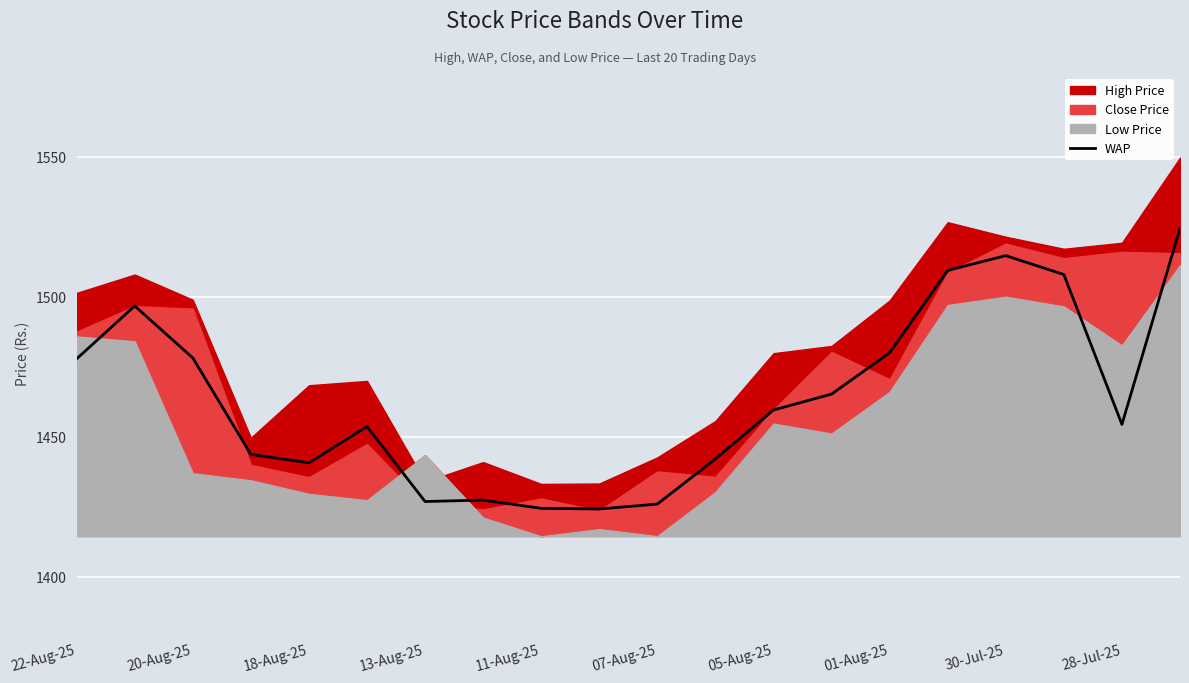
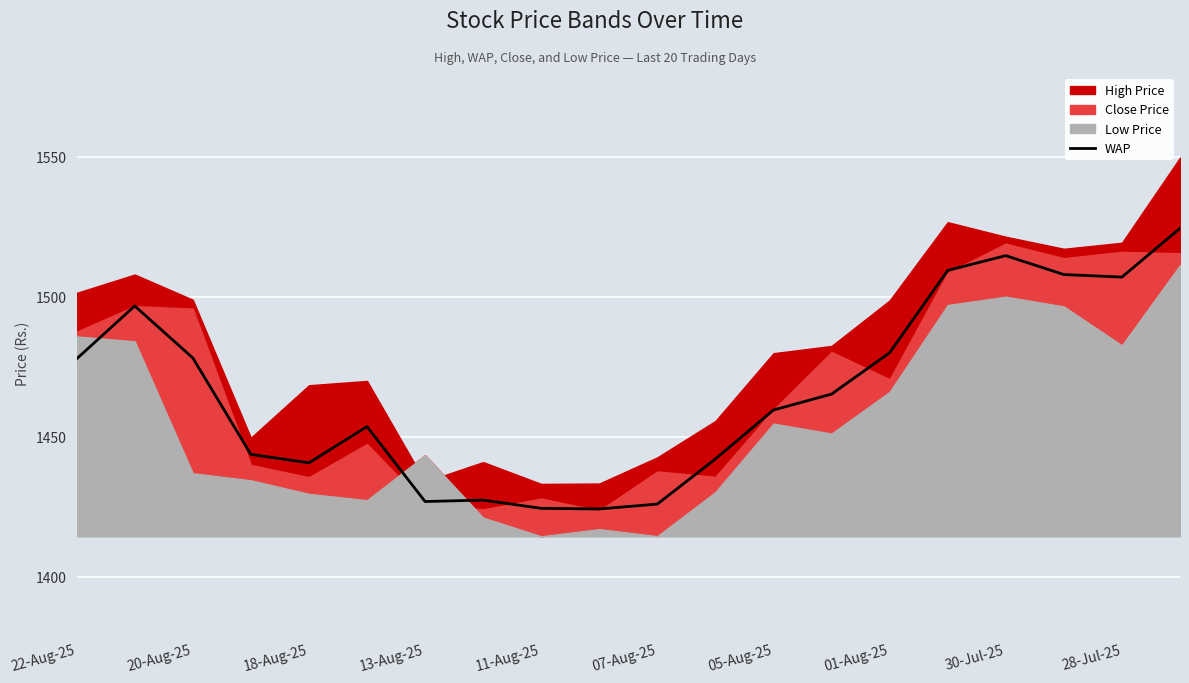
  {
    "WAP": {
      "22-Aug-25": 1478,
      "20-Aug-25": 1478,
      "18-Aug-25": 1441,
      "13-Aug-25": 1427,
      "11-Aug-25": 1424,
      "07-Aug-25": 1426,
      "01-Aug-25": 1480,
      "30-Jul-25": 1515,
-     "28-Jul-25": 1454
+     "28-Jul-25": 1507
    },
    "Low Price": {
      "22-Aug-25": 1486,
      "20-Aug-25": 1437,
      "18-Aug-25": 1430,
      "05-Aug-25": 1455,
      "01-Aug-25": 1466,
      "30-Jul-25": 1500,
      "28-Jul-25": 1483
    }
  }
